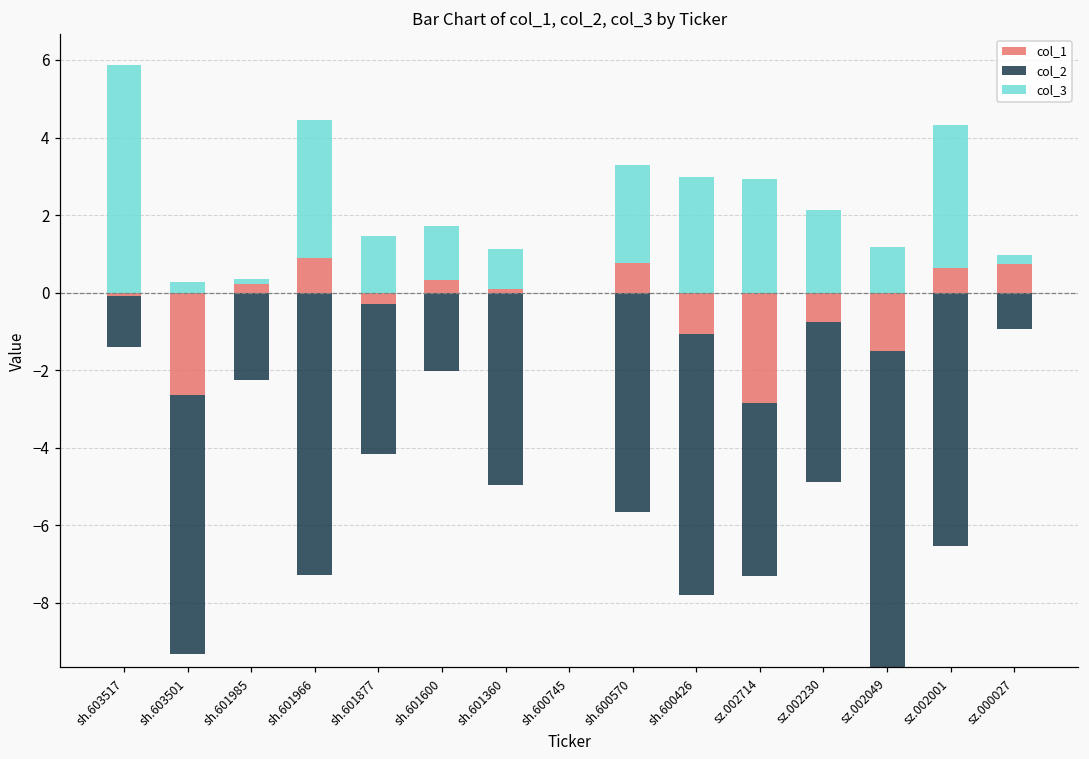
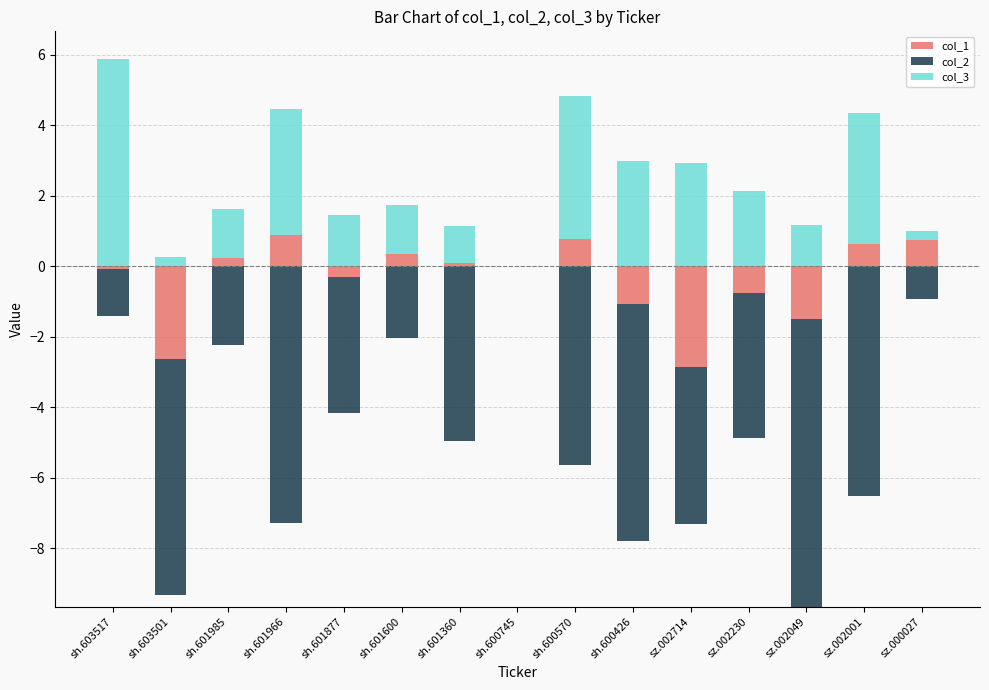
  {
    "col_3": {
      "sh.603517": 5.9,
      "sh.603501": 0.3,
-     "sh.601985": 0.1,
+     "sh.601985": 1.4,
      "sh.601966": 3.6,
      "sh.601877": 1.5,
      "sh.601600": 1.4,
      "sh.601360": 1.0,
      "sh.600745": 0.0,
-     "sh.600570": 2.5,
+     "sh.600570": 4.1,
      "sh.600426": 3.0,
      "sz.002714": 2.9,
      "sz.002230": 2.1,
      "sz.002049": 1.2,
      "sz.002001": 3.7,
      "sz.000027": 0.2
    }
  }
